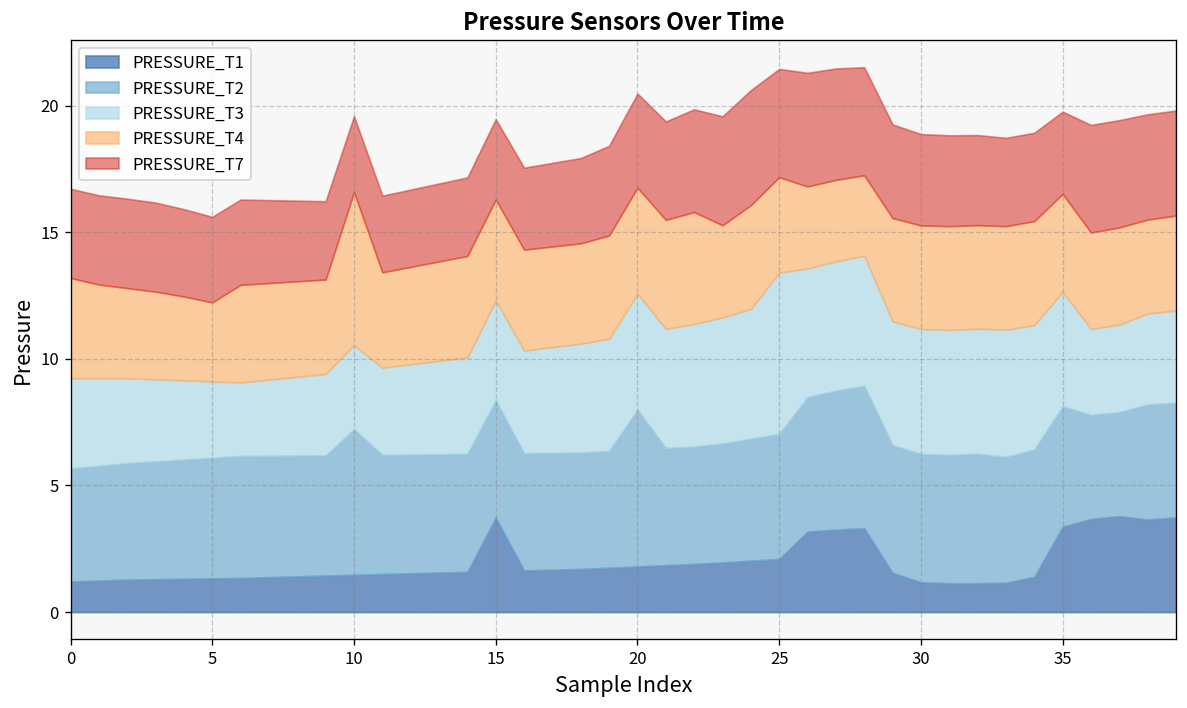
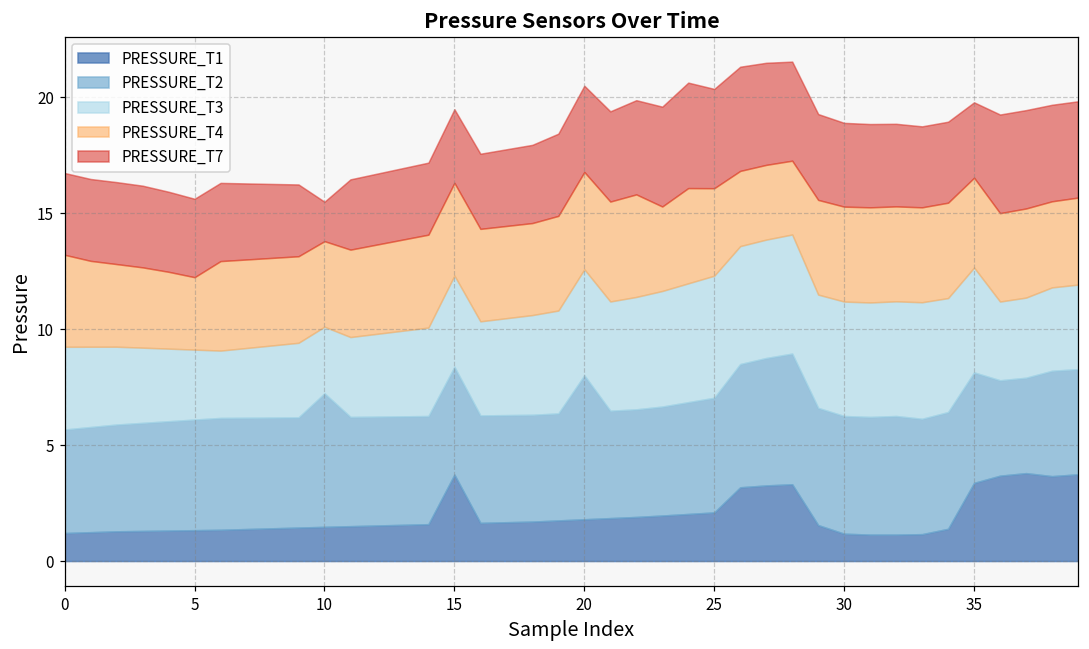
  {
    "PRESSURE_T1": {
      "0": 1.2,
      "5": 1.3,
      "10": 1.5,
      "15": 3.7,
      "20": 1.8,
      "25": 2.1,
      "30": 1.2,
      "35": 3.4
    },
    "PRESSURE_T2": {
      "0": 4.5,
      "5": 4.8,
      "10": 5.8,
      "15": 4.6,
      "20": 6.2,
      "25": 4.9,
      "30": 5.1,
      "35": 4.8
    },
    "PRESSURE_T3": {
      "0": 3.6,
      "5": 3.0,
-     "10": 3.3,
+     "10": 2.9,
      "15": 3.9,
      "20": 4.6,
-     "25": 6.4,
+     "25": 5.3,
      "30": 4.9,
      "35": 4.5
    },
    "PRESSURE_T4": {
      "0": 4.0,
      "5": 3.1,
-     "10": 6.0,
+     "10": 3.7,
      "15": 4.0,
      "20": 4.2,
      "25": 3.8,
      "30": 4.1,
      "35": 3.9
    },
    "PRESSURE_T7": {
      "0": 3.5,
      "5": 3.4,
-     "10": 3.0,
+     "10": 1.7,
      "15": 3.2,
      "20": 3.7,
      "25": 4.3,
      "30": 3.6,
      "35": 3.3
    }
  }
